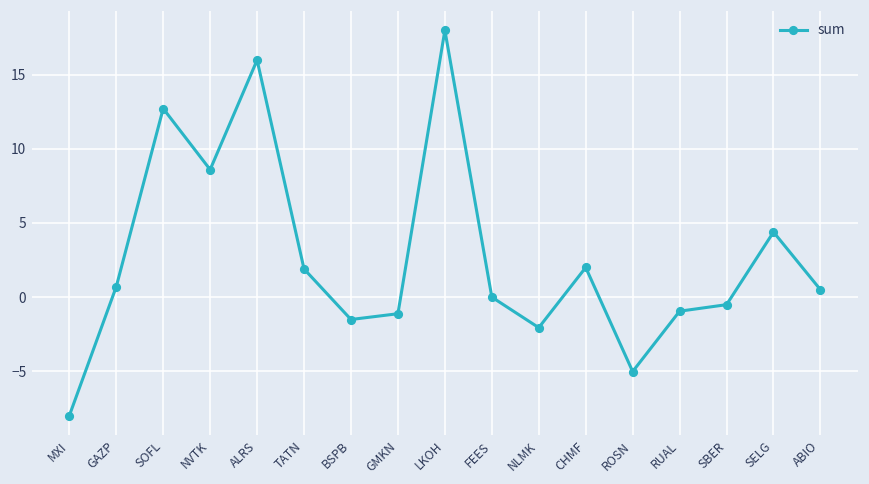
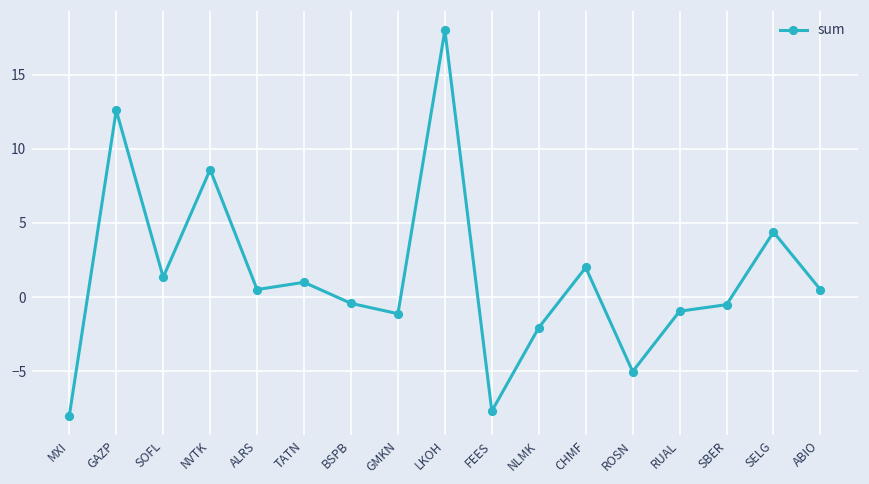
  {
    "MXI": -8.0,
-   "GAZP": 0.7,
-   "SOFL": 12.7,
+   "GAZP": 12.6,
+   "SOFL": 1.3,
    "NVTK": 8.6,
-   "ALRS": 16.0,
-   "TATN": 1.9,
-   "BSPB": -1.5,
+   "ALRS": 0.5,
+   "TATN": 1.0,
+   "BSPB": -0.4,
    "GMKN": -1.1,
    "LKOH": 18.0,
-   "FEES": 0.0,
+   "FEES": -7.7,
    "NLMK": -2.1,
    "CHMF": 2.0,
    "ROSN": -5.0,
    "RUAL": -1.0,
    "SBER": -0.5,
    "SELG": 4.4,
    "ABIO": 0.5
  }
